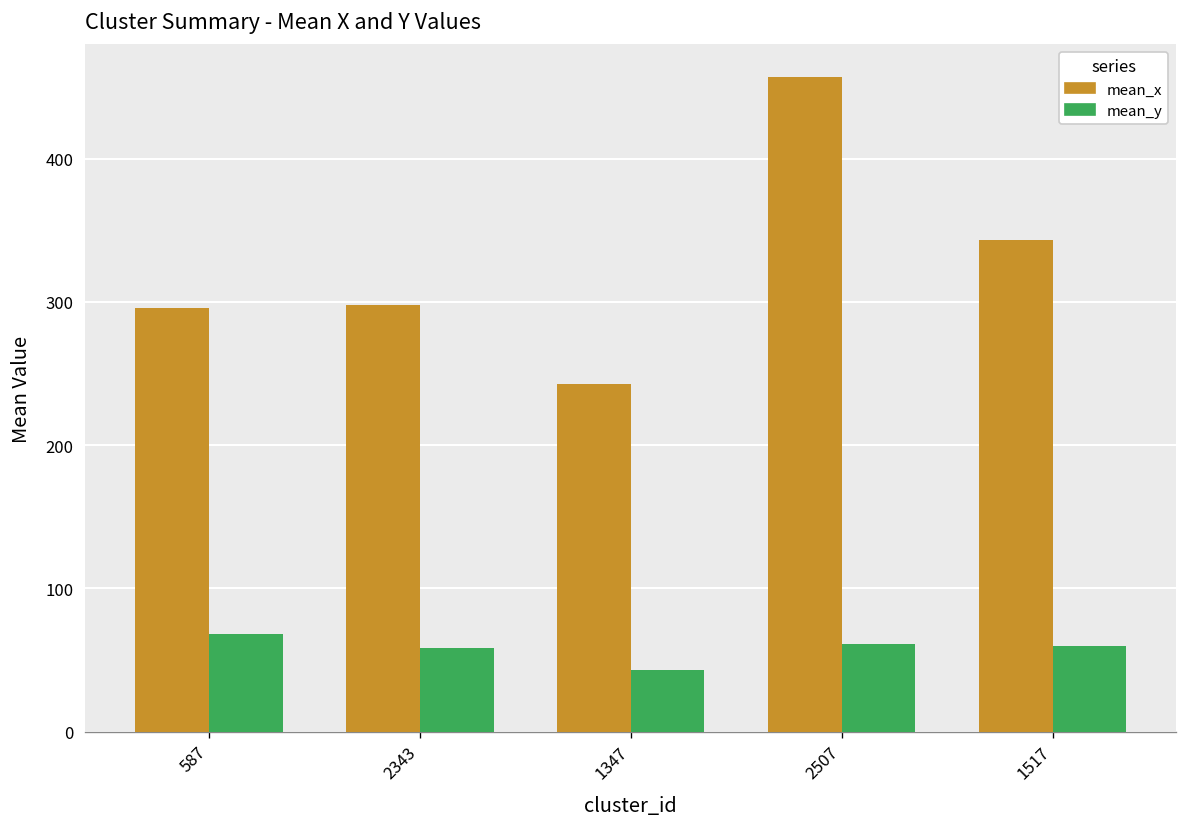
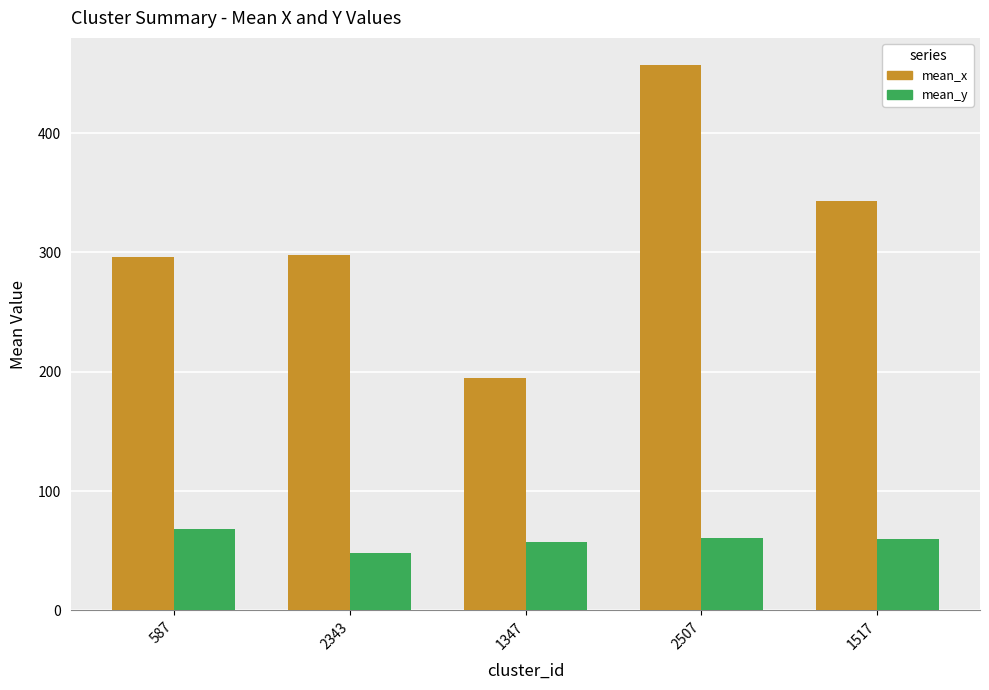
  {
    "mean_x": {
      "587": 296,
      "2343": 298,
-     "1347": 243,
+     "1347": 195,
      "2507": 457,
      "1517": 343
    },
    "mean_y": {
      "587": 68,
-     "2343": 58,
-     "1347": 43,
+     "2343": 48,
+     "1347": 57,
      "2507": 61,
      "1517": 60
    }
  }
